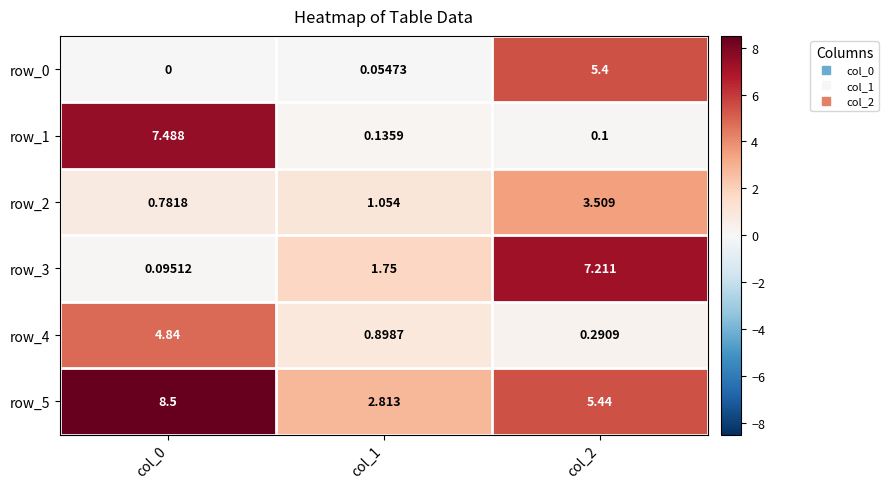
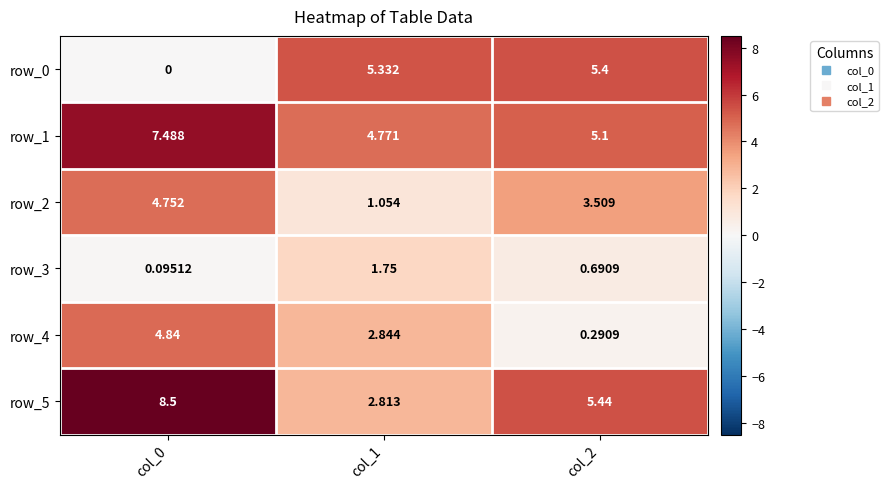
  {
    "row_0": {
      "col_0": 0,
-     "col_1": 0.05473,
+     "col_1": 5.332,
      "col_2": 5.4
    },
    "row_1": {
      "col_0": 7.488,
-     "col_1": 0.1359,
-     "col_2": 0.1
+     "col_1": 4.771,
+     "col_2": 5.1
    },
    "row_2": {
-     "col_0": 0.7818,
+     "col_0": 4.752,
      "col_1": 1.054,
      "col_2": 3.509
    },
    "row_3": {
      "col_0": 0.09512,
      "col_1": 1.75,
-     "col_2": 7.211
+     "col_2": 0.6909
    },
    "row_4": {
      "col_0": 4.84,
-     "col_1": 0.8987,
+     "col_1": 2.844,
      "col_2": 0.2909
    },
    "row_5": {
      "col_0": 8.5,
      "col_1": 2.813,
      "col_2": 5.44
    }
  }
